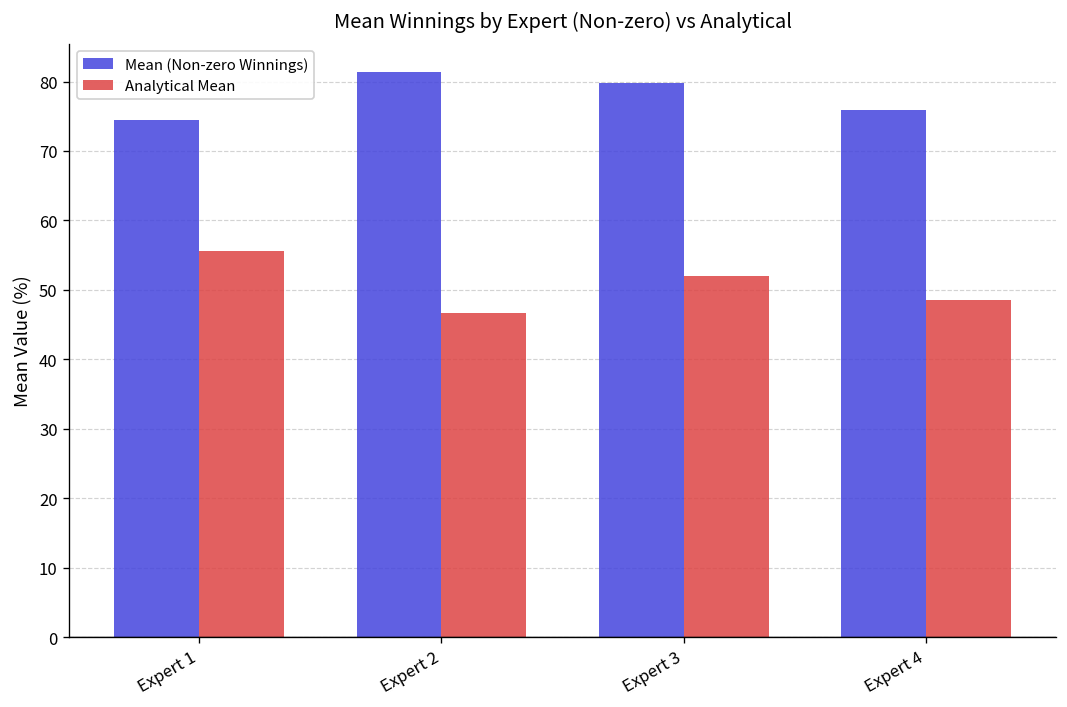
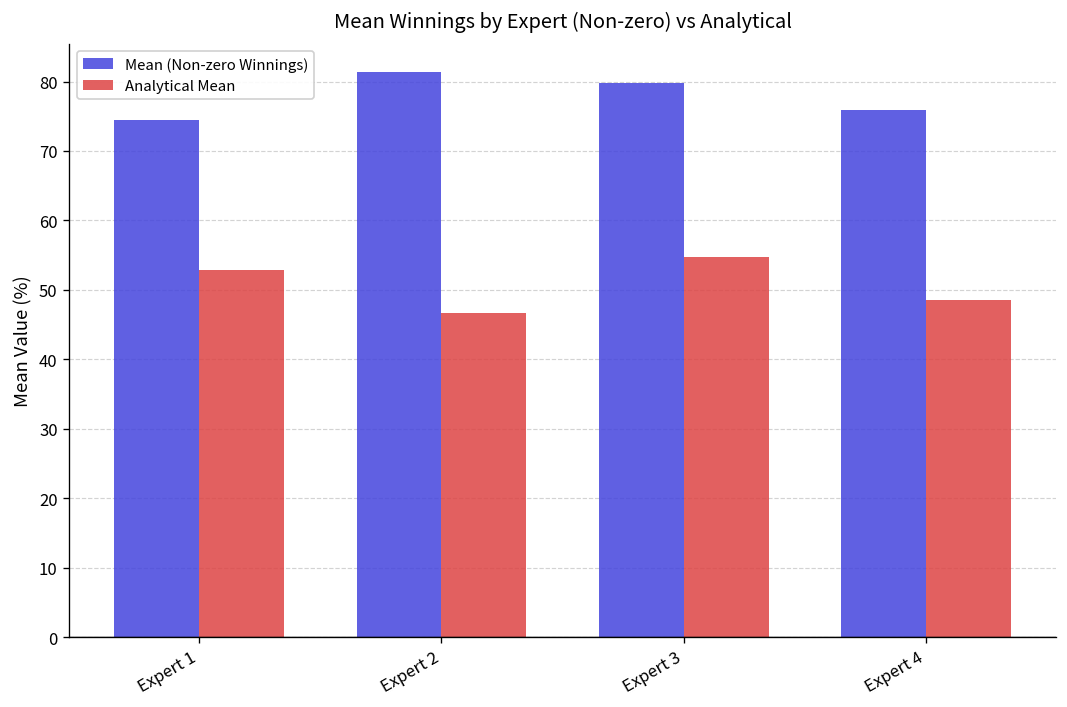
  {
    "Mean (Non-zero Winnings)": {
      "Expert 1": 74,
      "Expert 2": 81,
      "Expert 3": 80,
      "Expert 4": 76
    },
    "Analytical Mean": {
-     "Expert 1": 56,
+     "Expert 1": 53,
      "Expert 2": 47,
-     "Expert 3": 52,
+     "Expert 3": 55,
      "Expert 4": 49
    }
  }
